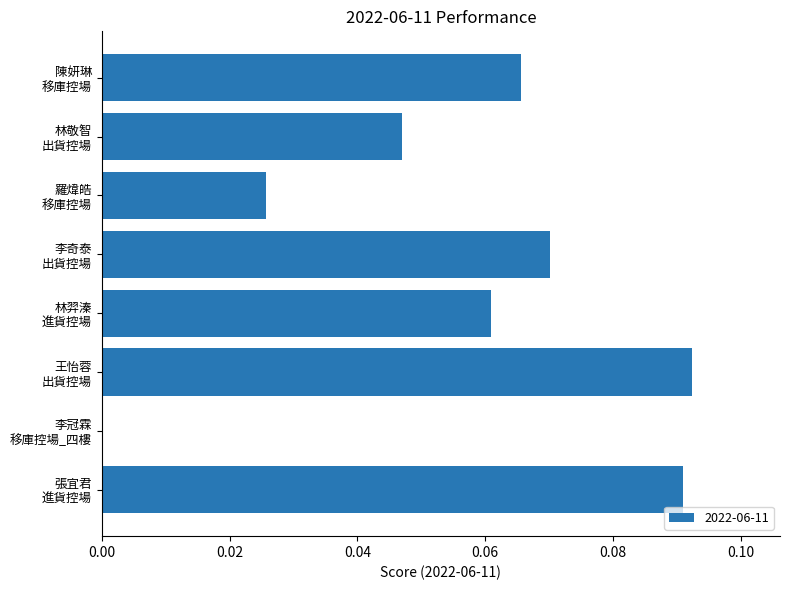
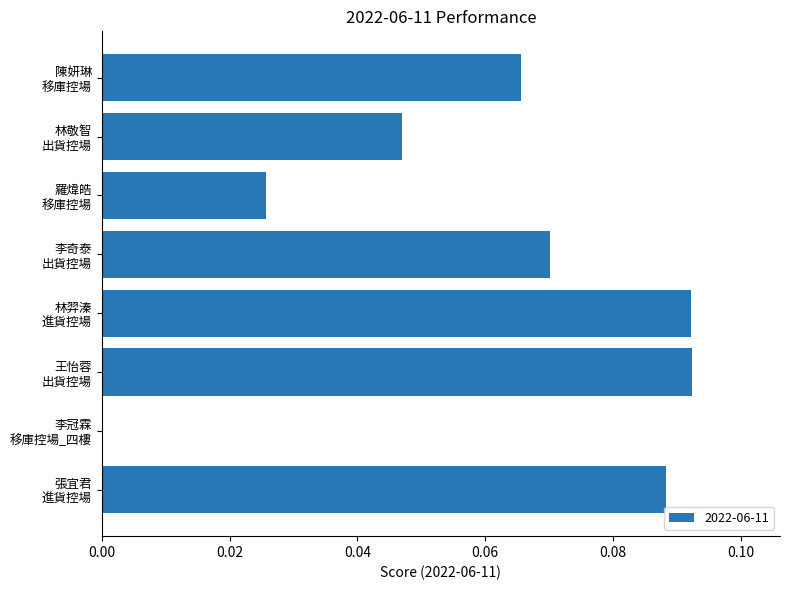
  {
    "陳妍琳 移庫控場": 0.066,
    "林敬智 出貨控場": 0.047,
    "羅煒皓 移庫控場": 0.026,
    "李奇泰 出貨控場": 0.070,
-   "林羿溱 進貨控場": 0.061,
+   "林羿溱 進貨控場": 0.092,
    "王怡蓉 出貨控場": 0.092,
    "李冠霖 移庫控場_四樓": 0.000,
-   "張宜君 進貨控場": 0.091
+   "張宜君 進貨控場": 0.088
  }
